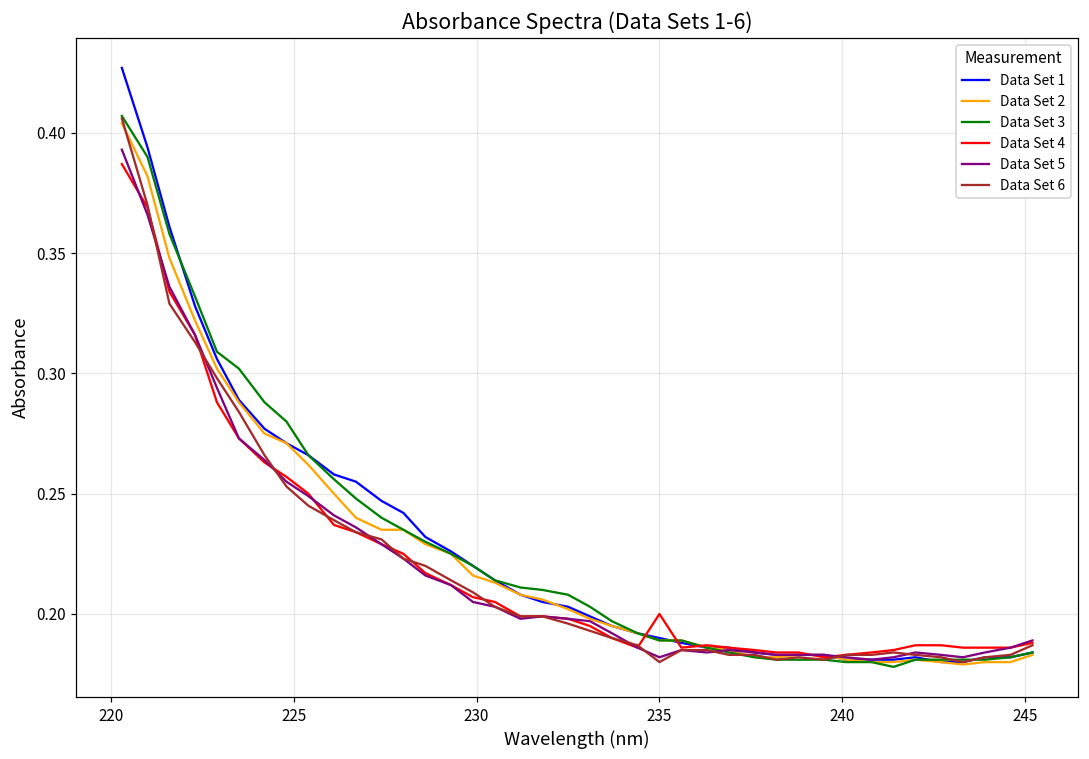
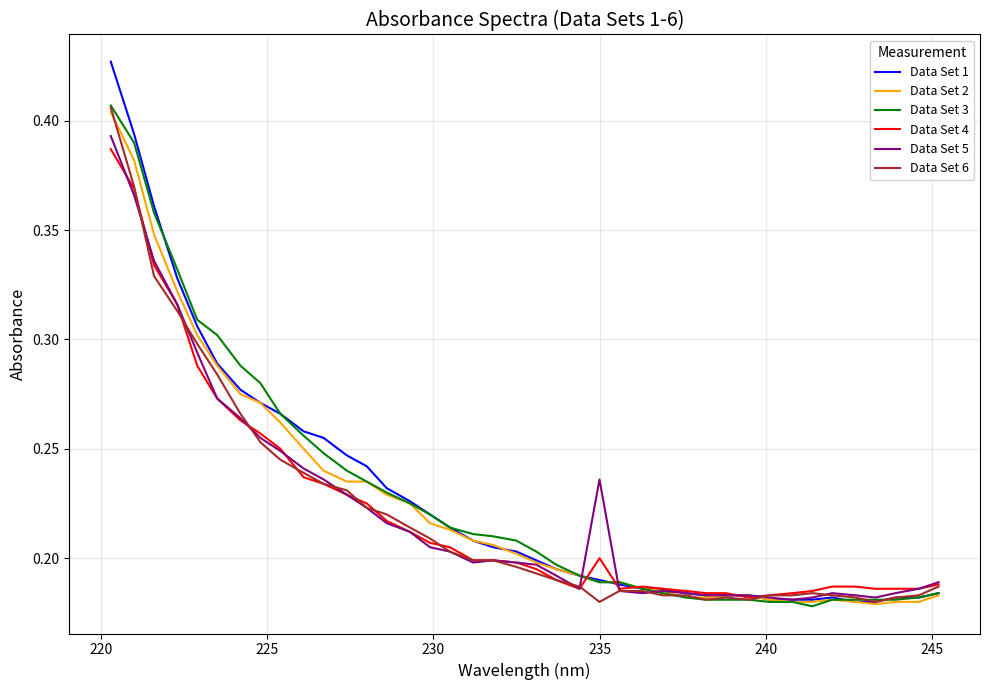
  {
    "Data Set 4": {
      "235": 0.200
    },
    "Data Set 5": {
-     "235": 0.182
+     "235": 0.236
    },
    "Data Set 6": {
      "235": 0.180
    }
  }
